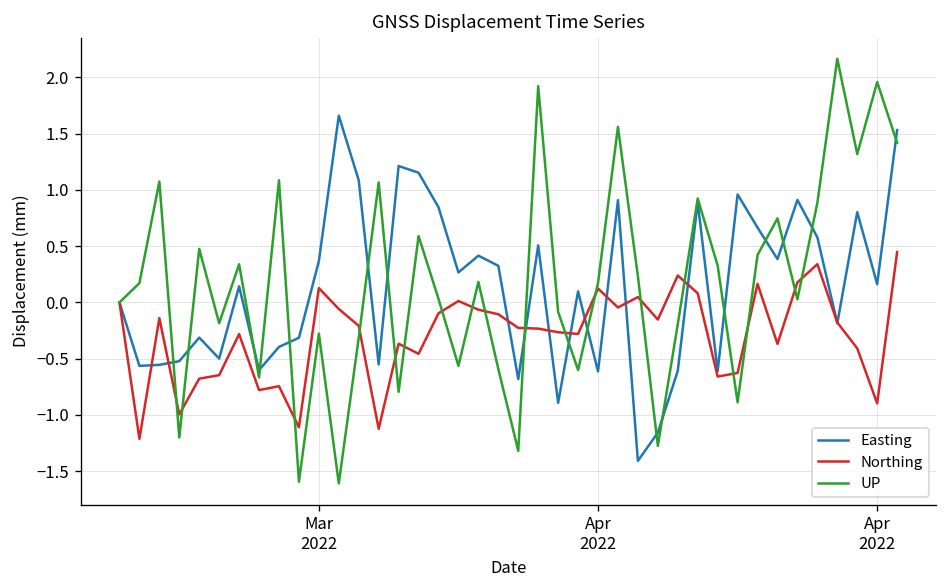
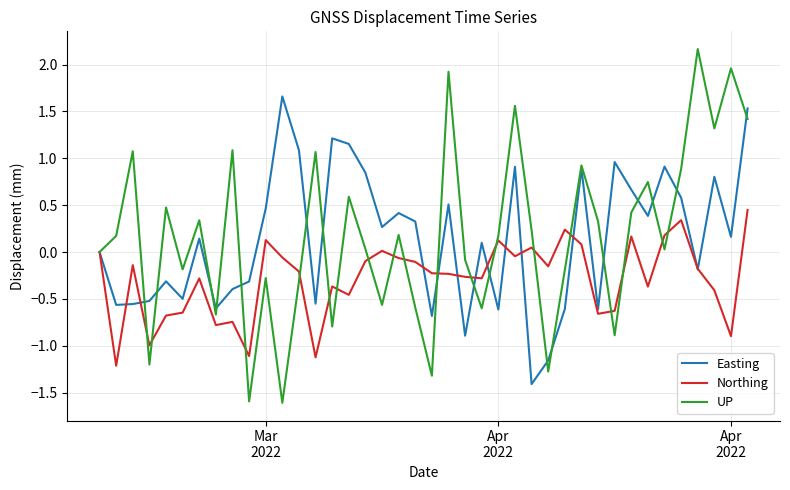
  {
    "Easting": {
-     "Mar 2022": 0.4
+     "Mar 2022": 0.5
    },
    "Northing": {
      "Mar 2022": 0.1
    },
    "UP": {
      "Mar 2022": -0.3
    }
  }
